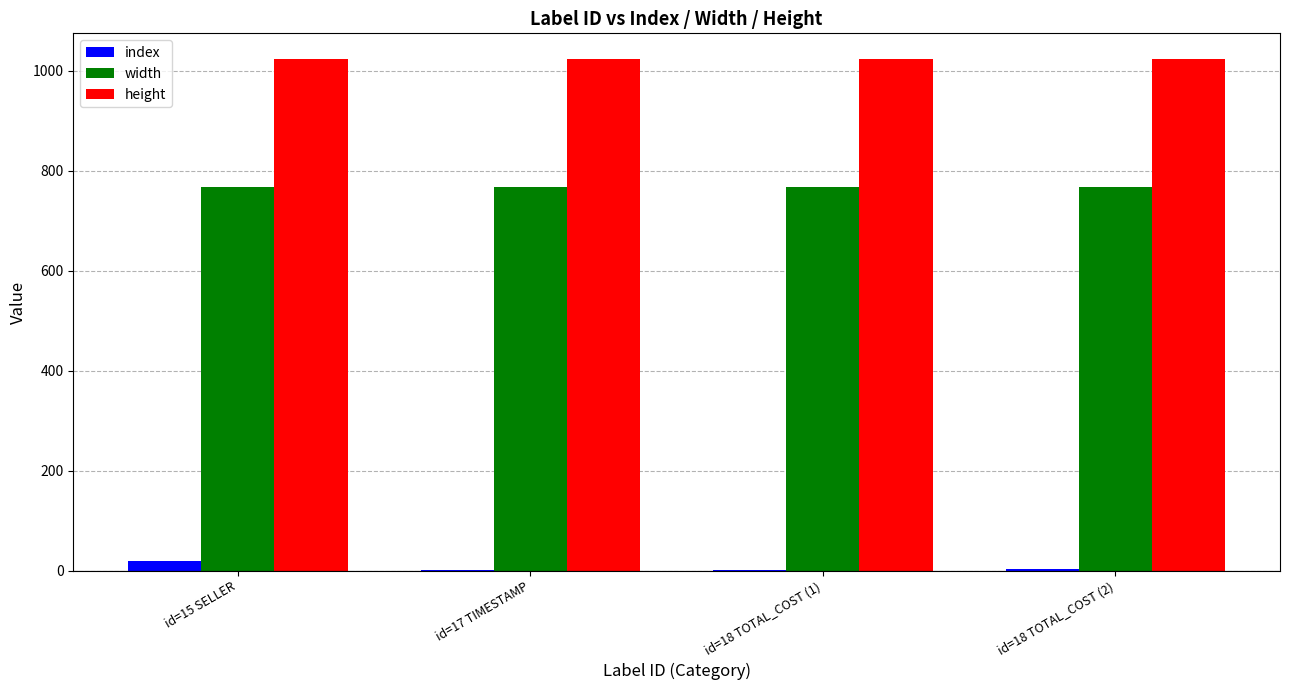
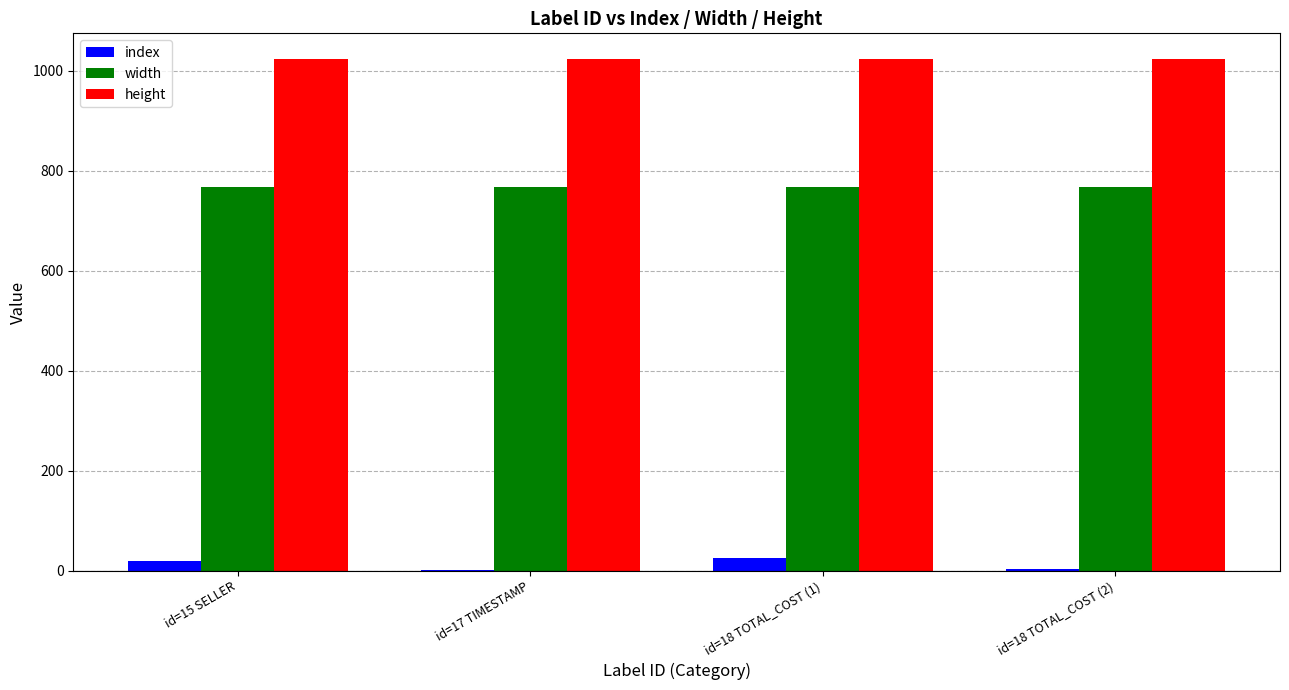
  {
    "index": {
      "id=15 SELLER": 20,
-     "id=18 TOTAL_COST (1)": 0
+     "id=18 TOTAL_COST (1)": 30
    },
    "width": {
      "id=15 SELLER": 770,
      "id=17 TIMESTAMP": 770,
      "id=18 TOTAL_COST (1)": 770,
      "id=18 TOTAL_COST (2)": 770
    },
    "height": {
      "id=15 SELLER": 1020,
      "id=17 TIMESTAMP": 1020,
      "id=18 TOTAL_COST (1)": 1020,
      "id=18 TOTAL_COST (2)": 1020
    }
  }
